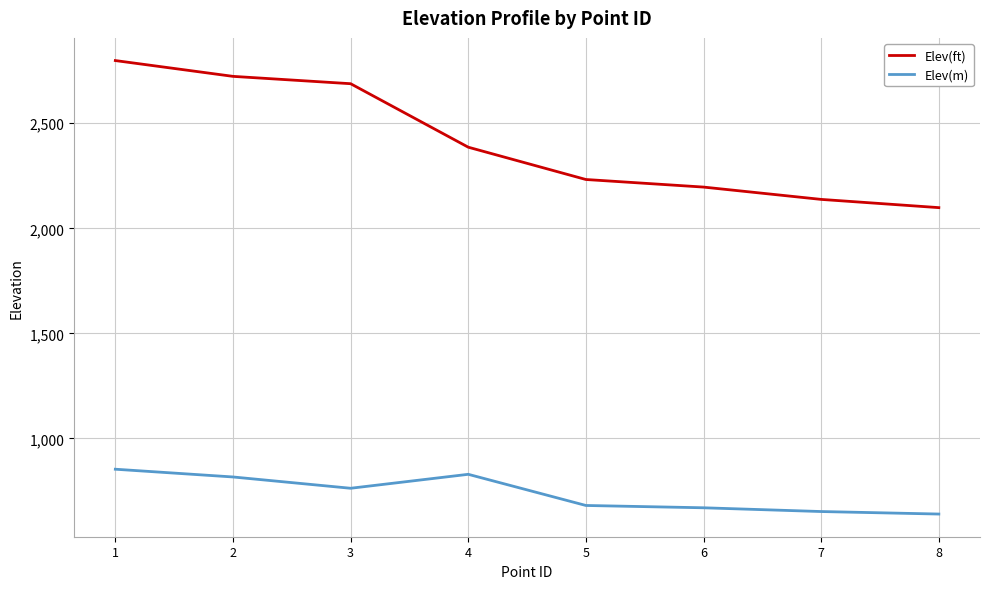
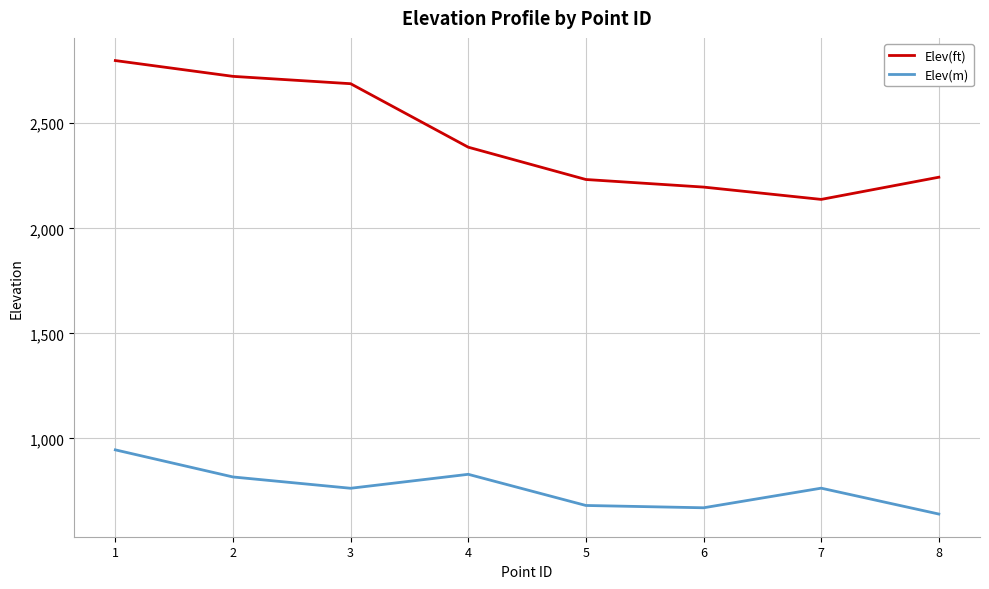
  {
    "Elev(ft)": {
      "1": "2,800",
      "2": "2,720",
      "3": "2,690",
      "4": "2,390",
      "5": "2,230",
      "6": "2,200",
      "7": "2,140",
-     "8": "2,100"
+     "8": "2,240"
    },
    "Elev(m)": {
-     "1": "850",
+     "1": "950",
      "2": "820",
      "3": "760",
      "4": "830",
      "5": "680",
      "6": "670",
-     "7": "650",
+     "7": "760",
      "8": "640"
    }
  }
